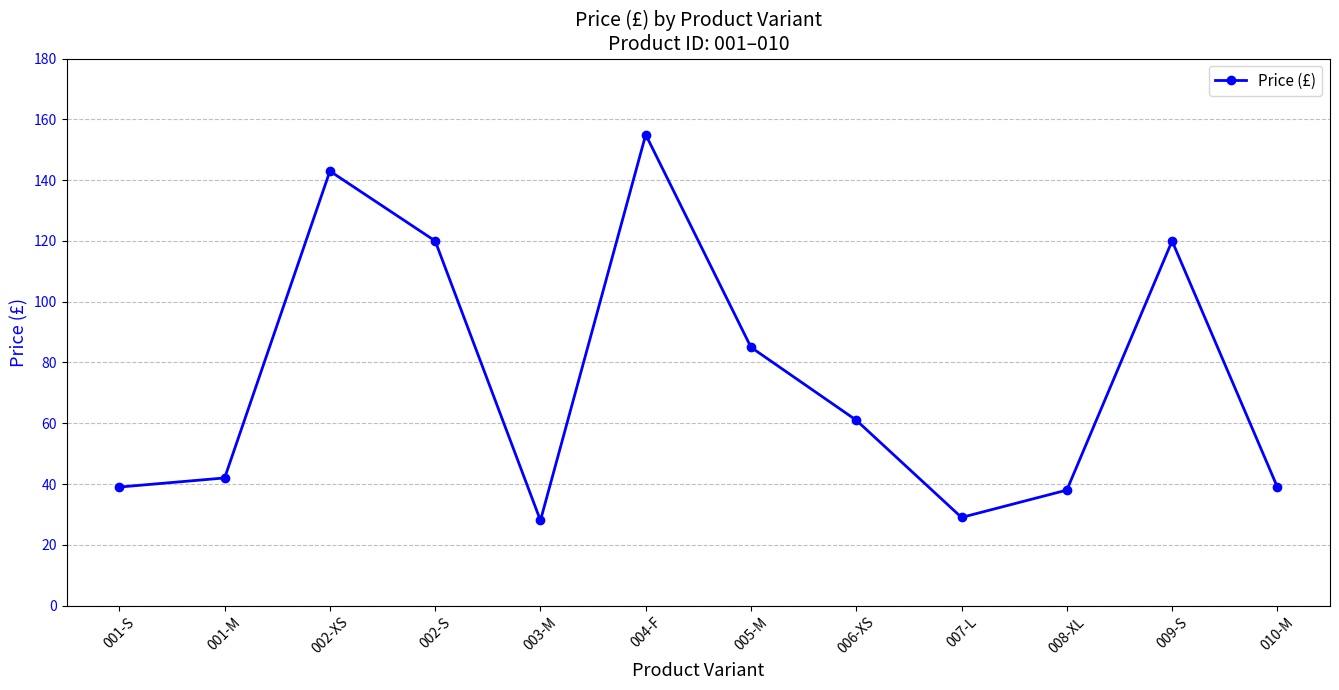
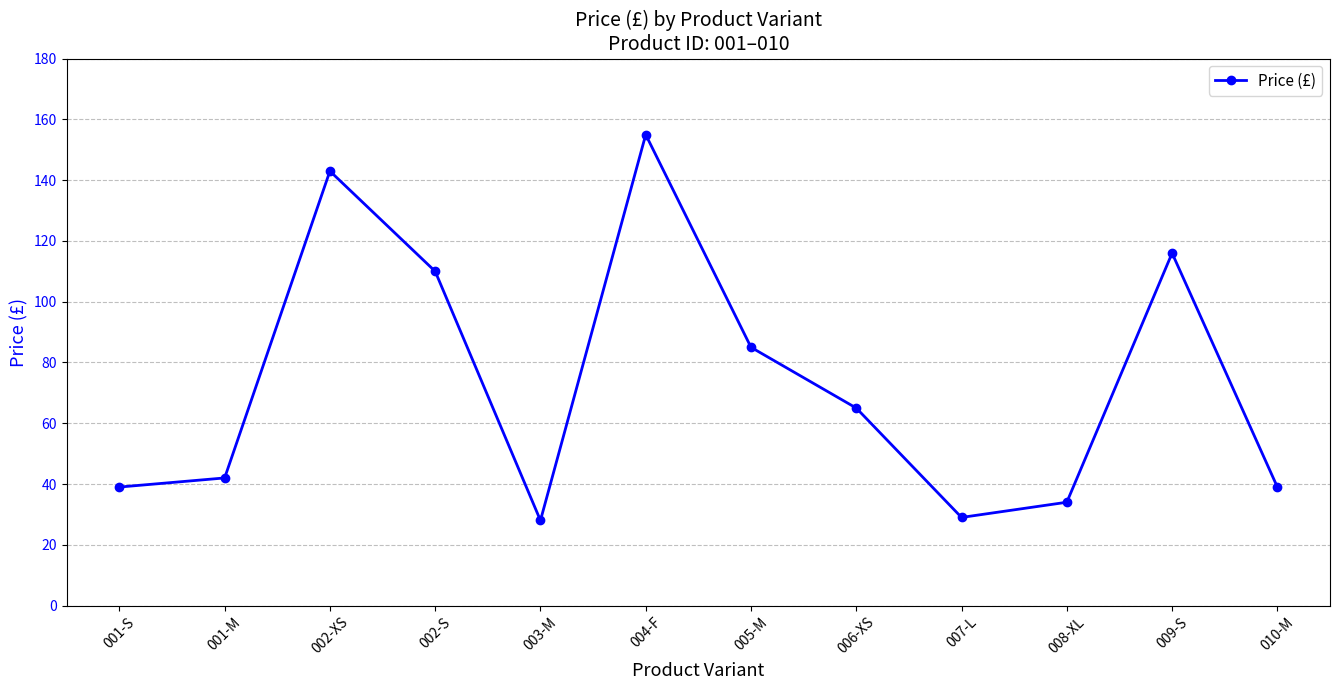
  {
    "001-S": 39,
    "001-M": 42,
    "002-XS": 143,
-   "002-S": 120,
+   "002-S": 110,
    "003-M": 28,
    "004-F": 155,
    "005-M": 85,
-   "006-XS": 61,
+   "006-XS": 65,
    "007-L": 29,
-   "008-XL": 38,
-   "009-S": 120,
+   "008-XL": 34,
+   "009-S": 116,
    "010-M": 39
  }
